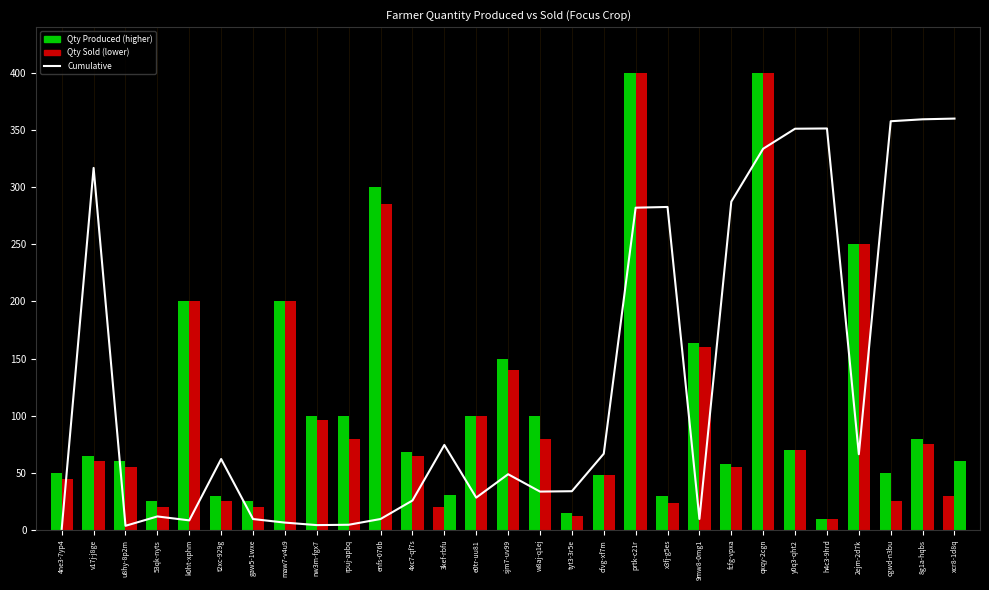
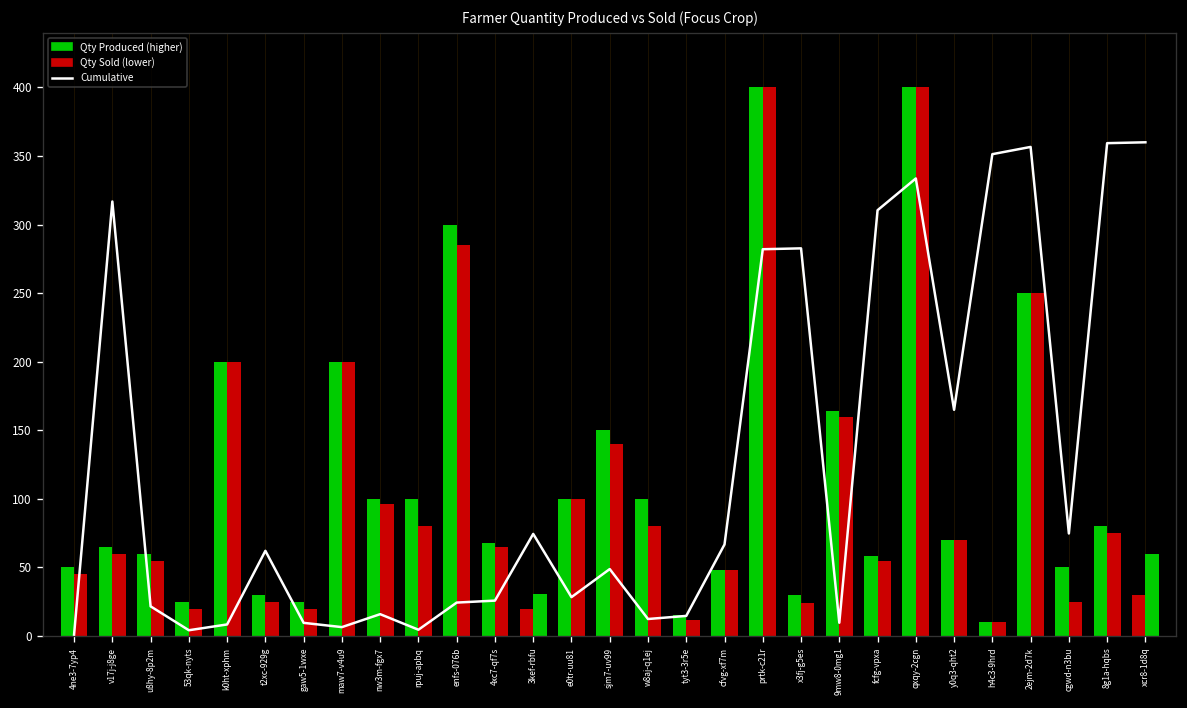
  {
    "Cumulative": {
      "4ne3-7yp4": 1,
      "v17j-j8ge": 317,
-     "u8hy-8p2m": 4,
-     "53qk-nyts": 12,
+     "u8hy-8p2m": 22,
+     "53qk-nyts": 4,
      "k0ht-xphm": 8,
      "t2xc-929g": 62,
      "gaw5-1wxe": 10,
      "maw7-v4u9": 7,
-     "nw3m-fgx7": 4,
+     "nw3m-fgx7": 16,
      "rpuj-apbq": 5,
-     "enfs-076b": 10,
+     "enfs-076b": 24,
      "4xc7-qf7s": 26,
      "3kef-rbfu": 74,
      "e0tr-uu81": 28,
      "sjm7-uv99": 49,
-     "w8aj-q1ej": 34,
-     "tyt3-3r5e": 34,
+     "w8aj-q1ej": 12,
+     "tyt3-3r5e": 15,
      "cfvg-xf7m": 67,
      "prtk-c21r": 282,
      "x3fj-g5es": 283,
      "9mw8-0mg1": 10,
-     "fcfg-vpxa": 287,
+     "fcfg-vpxa": 310,
      "qxqy-2cgn": 334,
-     "y0q3-qht2": 351,
+     "y0q3-qht2": 165,
      "h4c3-9hrd": 351,
-     "2ejm-2d7k": 66,
-     "cgwd-n3bu": 358,
+     "2ejm-2d7k": 357,
+     "cgwd-n3bu": 75,
      "8g1a-hqbs": 359,
      "xcr8-1d8q": 360
    }
  }
